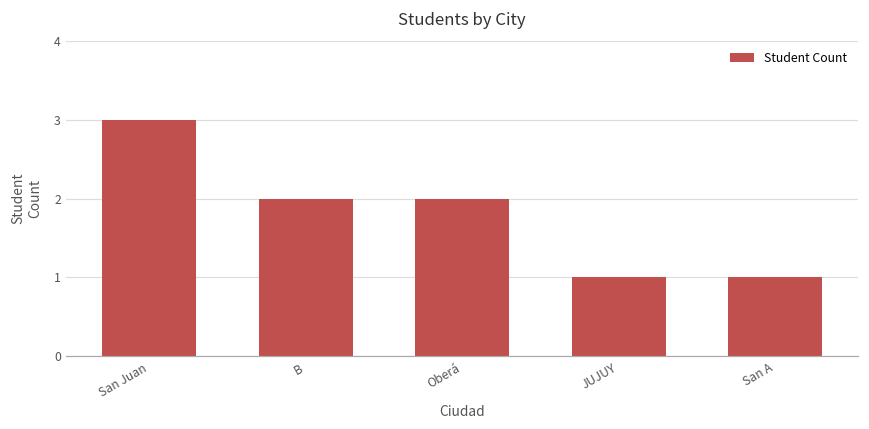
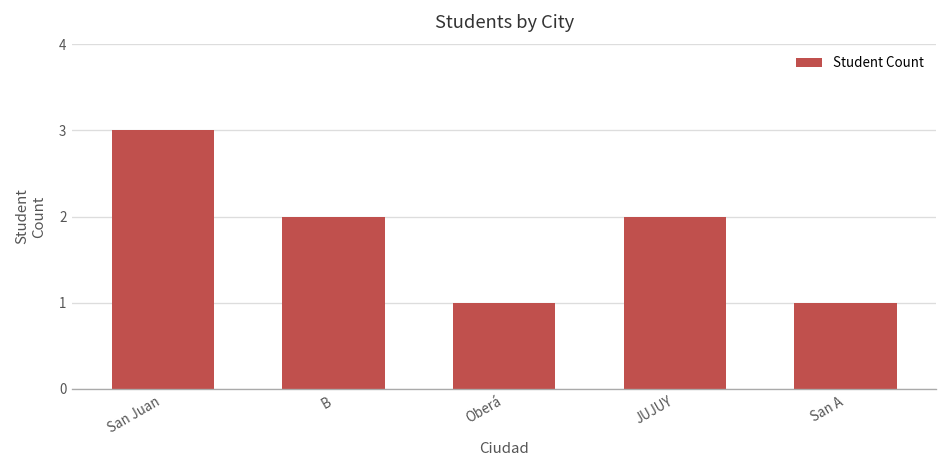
  {
    "San Juan": 3,
    "B": 2,
-   "Oberá": 2,
-   "JUJUY": 1,
+   "Oberá": 1,
+   "JUJUY": 2,
    "San A": 1
  }
